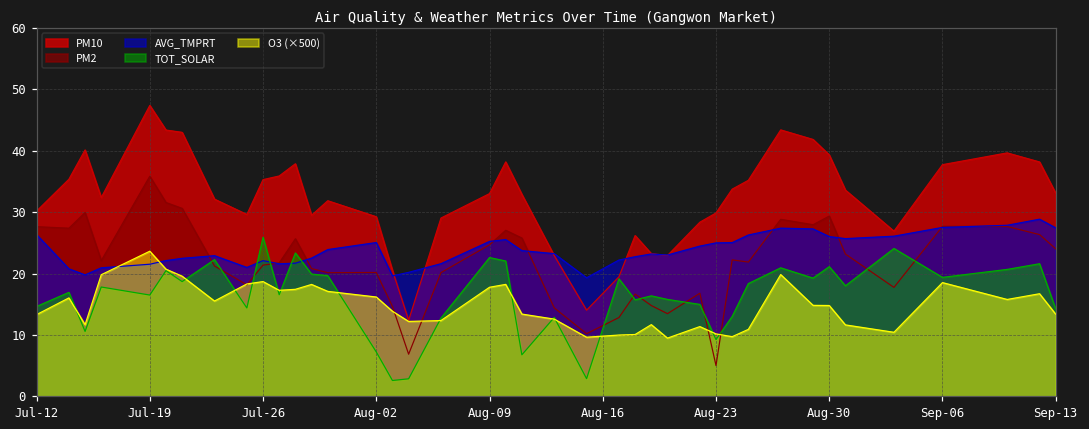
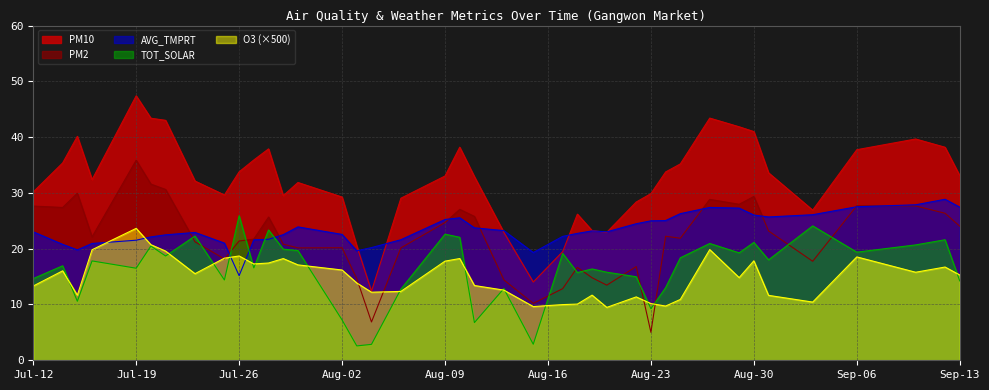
  {
    "PM10": {
      "Jul-12": 30,
      "Jul-19": 47,
-     "Jul-26": 35,
+     "Jul-26": 34,
      "Aug-02": 29,
      "Aug-09": 33,
      "Aug-23": 30,
-     "Aug-30": 39,
+     "Aug-30": 41,
      "Sep-06": 38,
      "Sep-13": 33
    },
    "PM2": {
      "Jul-12": 28,
      "Jul-19": 36,
      "Jul-26": 21,
      "Aug-02": 20,
      "Aug-09": 25,
      "Aug-23": 5,
      "Aug-30": 29,
      "Sep-13": 24
    },
    "AVG_TMPRT": {
-     "Jul-12": 26,
+     "Jul-12": 23,
      "Jul-19": 22,
-     "Jul-26": 22,
-     "Aug-02": 25,
+     "Jul-26": 15,
+     "Aug-02": 23,
      "Aug-09": 25,
      "Aug-23": 25,
      "Aug-30": 26,
      "Sep-13": 27
    },
    "TOT_SOLAR": {
      "Jul-12": 15,
      "Jul-19": 17,
      "Jul-26": 26,
      "Aug-02": 7,
      "Aug-09": 23,
      "Aug-23": 9,
      "Aug-30": 21,
      "Sep-06": 19,
      "Sep-13": 14
    },
    "O3 (×500)": {
      "Jul-12": 13,
      "Jul-19": 24,
      "Jul-26": 19,
      "Aug-02": 16,
      "Aug-09": 18,
      "Aug-23": 10,
-     "Aug-30": 15,
+     "Aug-30": 18,
      "Sep-06": 19,
-     "Sep-13": 13
+     "Sep-13": 15
    }
  }
